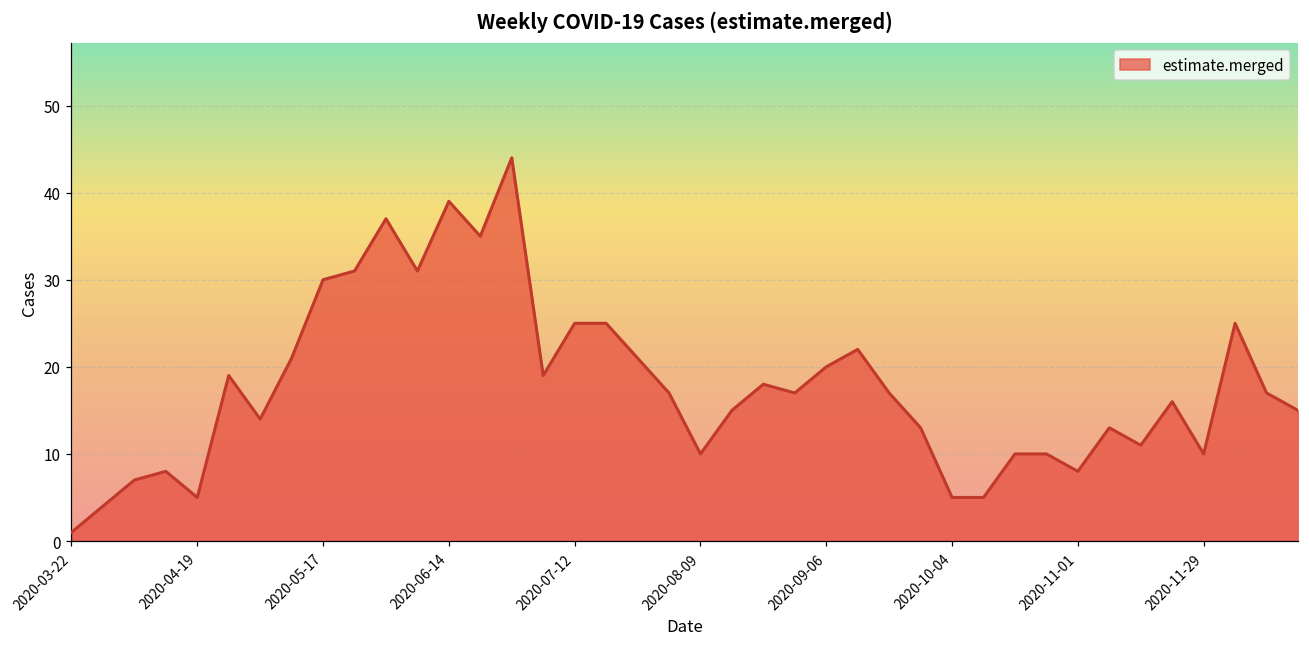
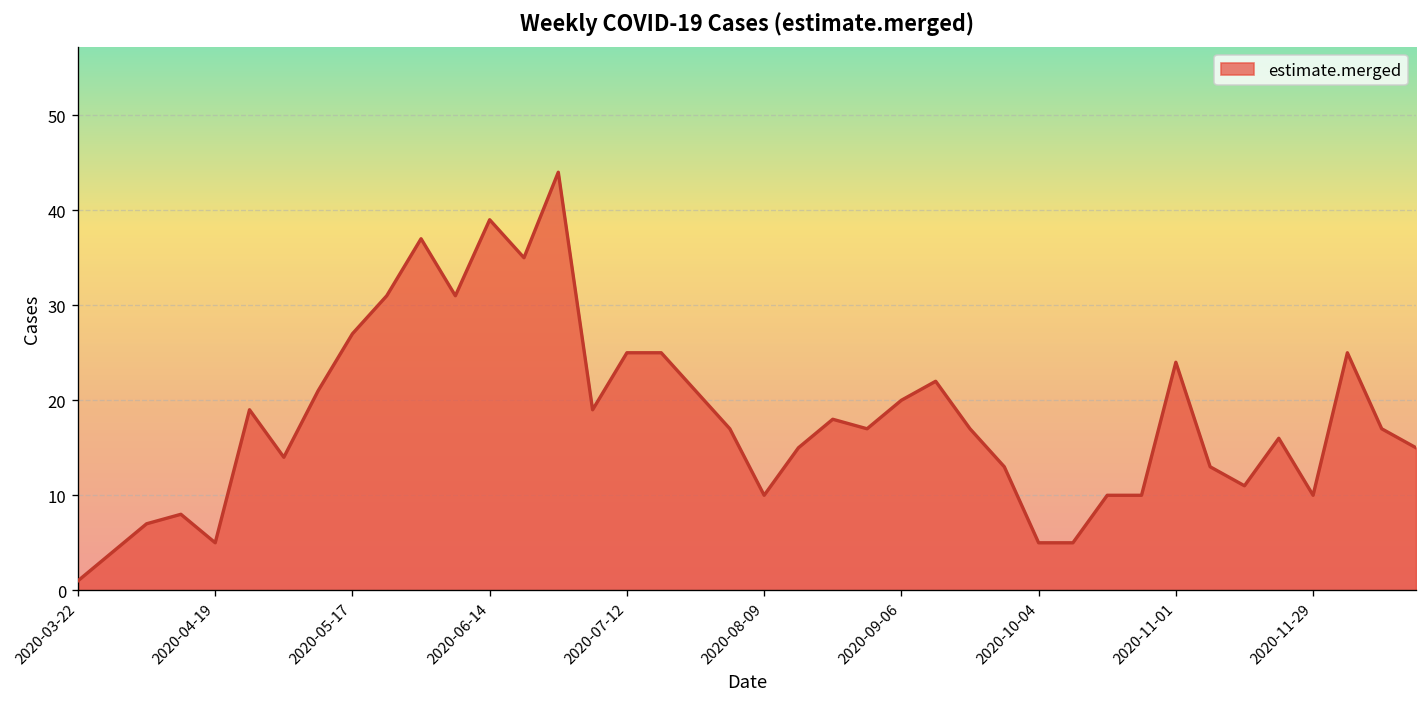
  {
    "2020-03-22": 1,
    "2020-04-19": 5,
-   "2020-05-17": 30,
+   "2020-05-17": 27,
    "2020-06-14": 39,
    "2020-07-12": 25,
    "2020-08-09": 10,
    "2020-09-06": 20,
    "2020-10-04": 5,
-   "2020-11-01": 8,
+   "2020-11-01": 24,
    "2020-11-29": 10
  }
